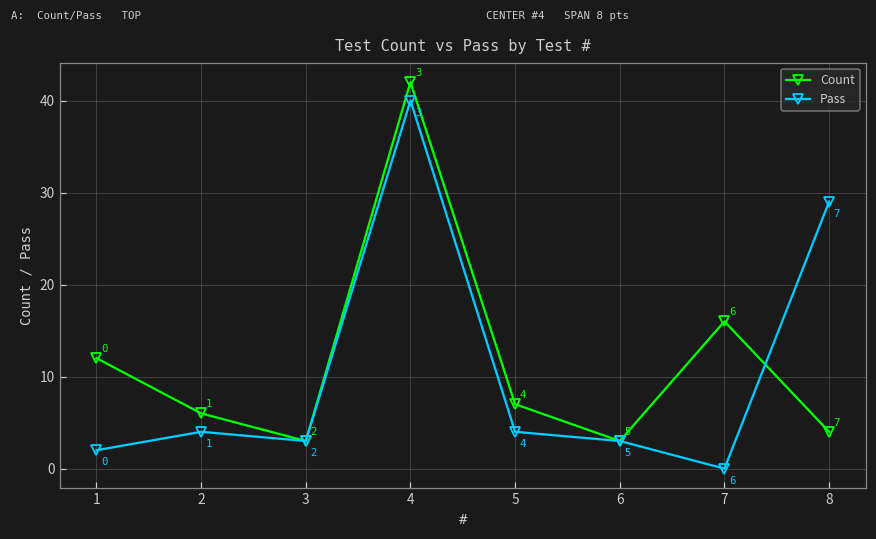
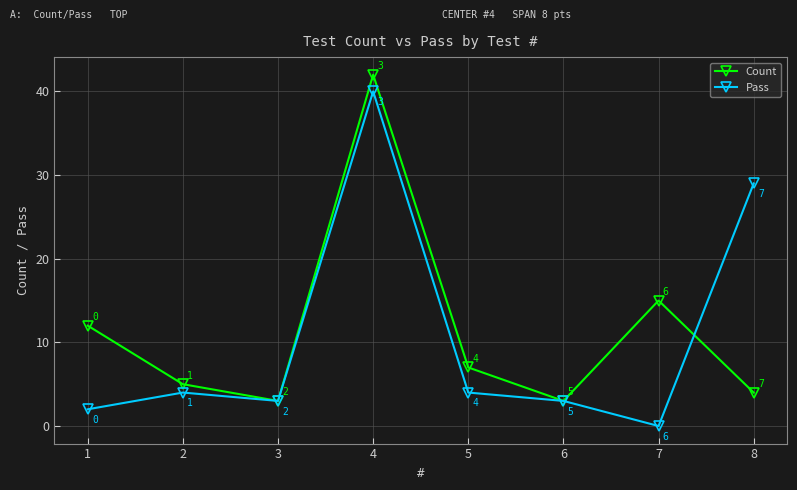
  {
    "Count": {
-     "2": 6,
-     "7": 16
+     "2": 5,
+     "7": 15
    },
    "Pass": {
      "5": 4
    }
  }
